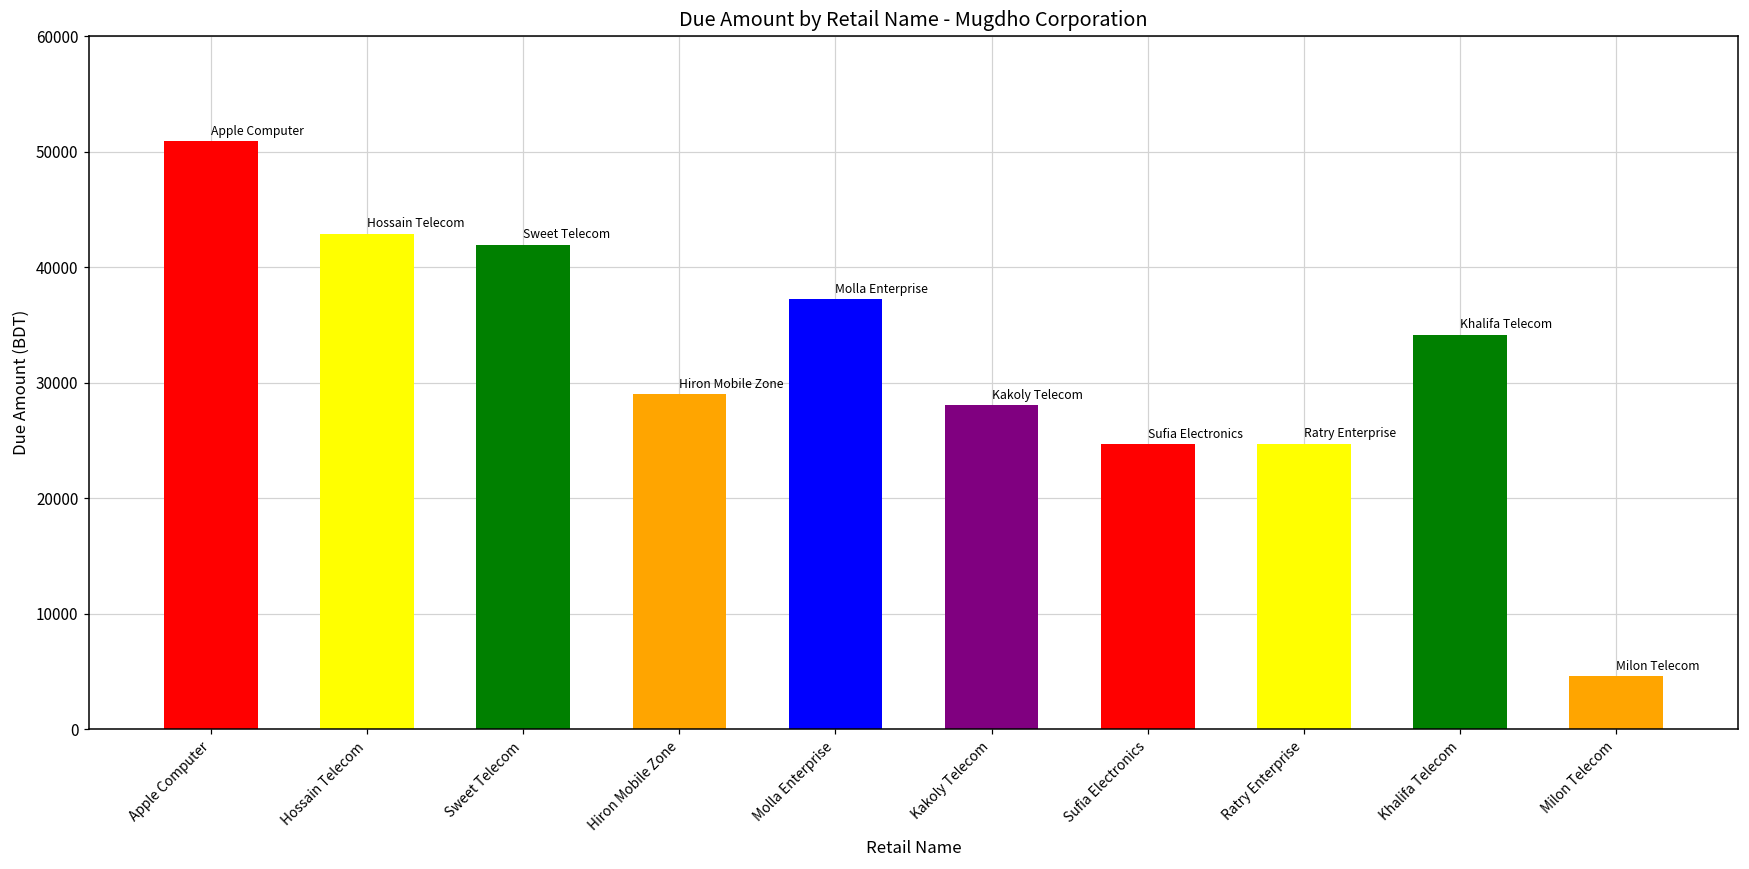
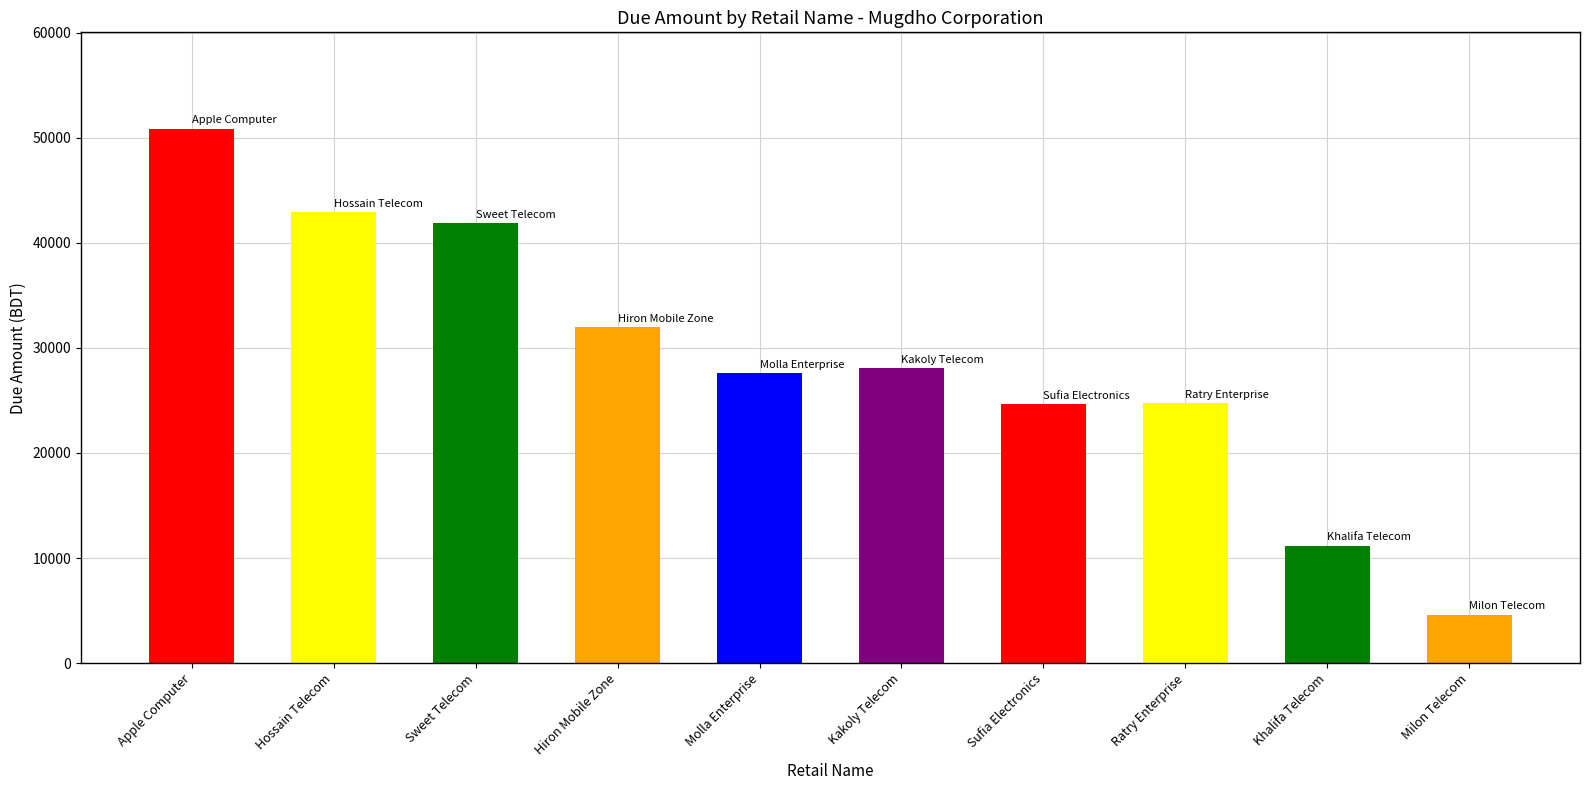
  {
    "Apple Computer": 50900,
    "Hossain Telecom": 42900,
    "Sweet Telecom": 41900,
-   "Hiron Mobile Zone": 29000,
-   "Molla Enterprise": 37200,
+   "Hiron Mobile Zone": 32000,
+   "Molla Enterprise": 27600,
    "Kakoly Telecom": 28100,
    "Sufia Electronics": 24700,
    "Ratry Enterprise": 24700,
-   "Khalifa Telecom": 34200,
+   "Khalifa Telecom": 11200,
    "Milon Telecom": 4600
  }
